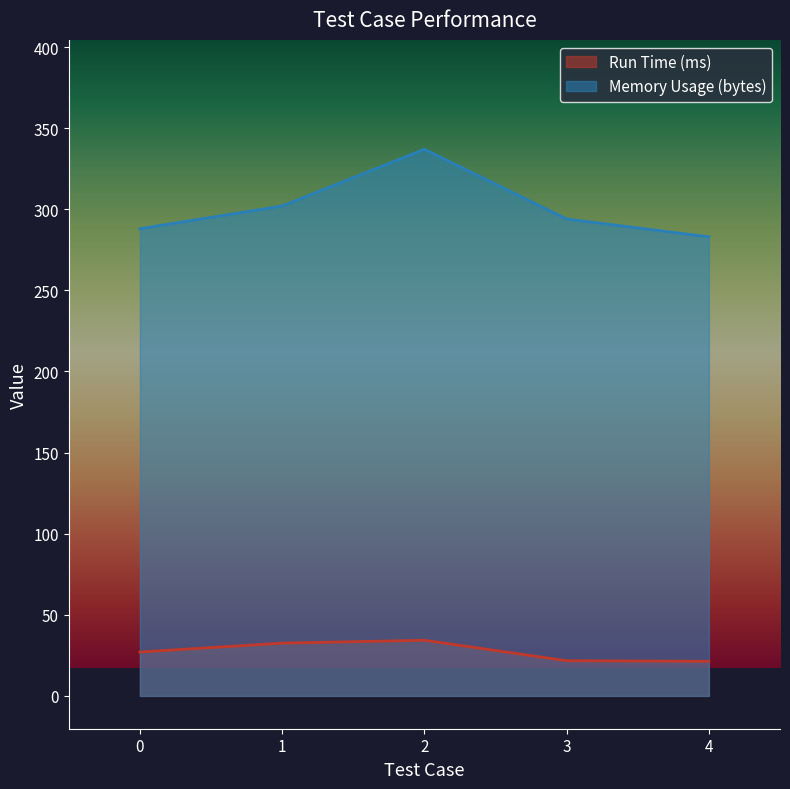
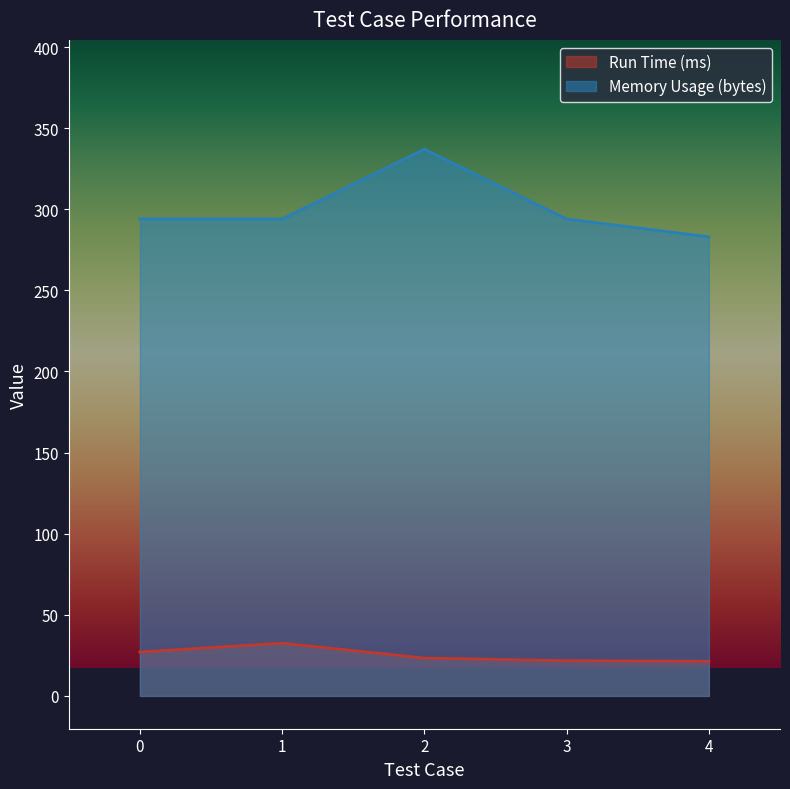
  {
    "Run Time (ms)": {
      "0": 27,
      "1": 33,
-     "2": 34,
+     "2": 23,
      "3": 22,
      "4": 21
    },
    "Memory Usage (bytes)": {
-     "0": 288,
-     "1": 302,
+     "0": 294,
+     "1": 294,
      "2": 337,
      "3": 294,
      "4": 283
    }
  }
